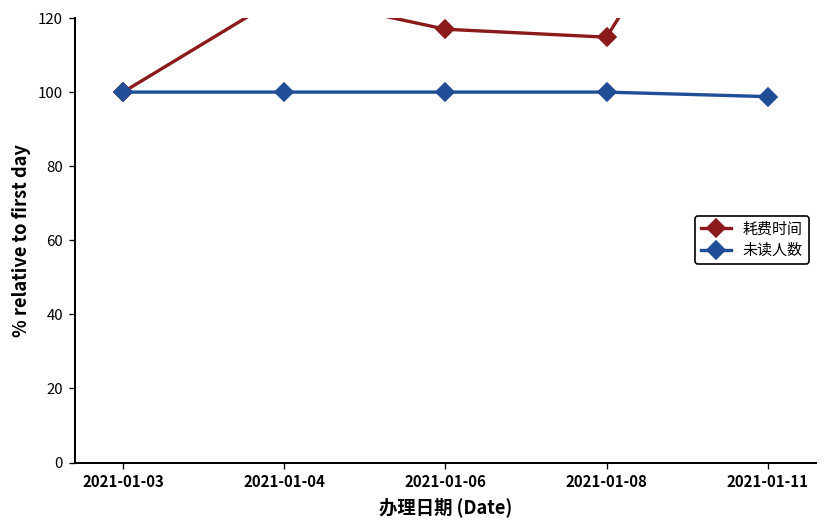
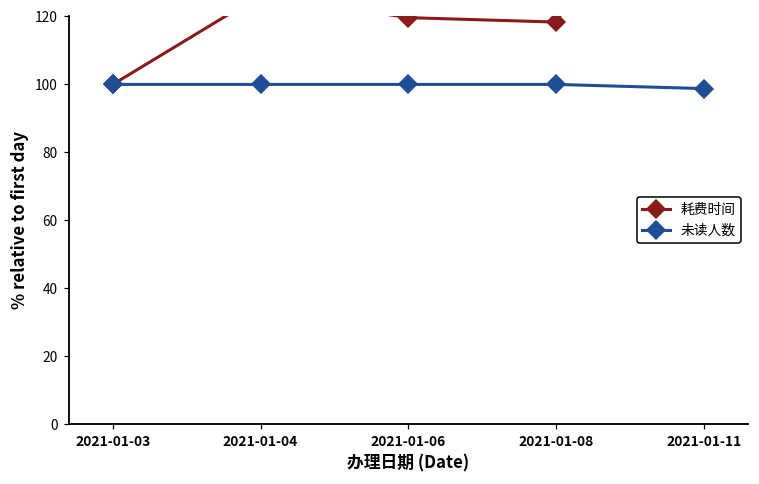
  {
    "耗费时间": {
-     "2021-01-06": 117,
-     "2021-01-08": 115
+     "2021-01-06": 120,
+     "2021-01-08": 118
    },
    "未读人数": {
      "2021-01-04": 100,
      "2021-01-06": 100,
      "2021-01-08": 100,
      "2021-01-11": 99
    }
  }
